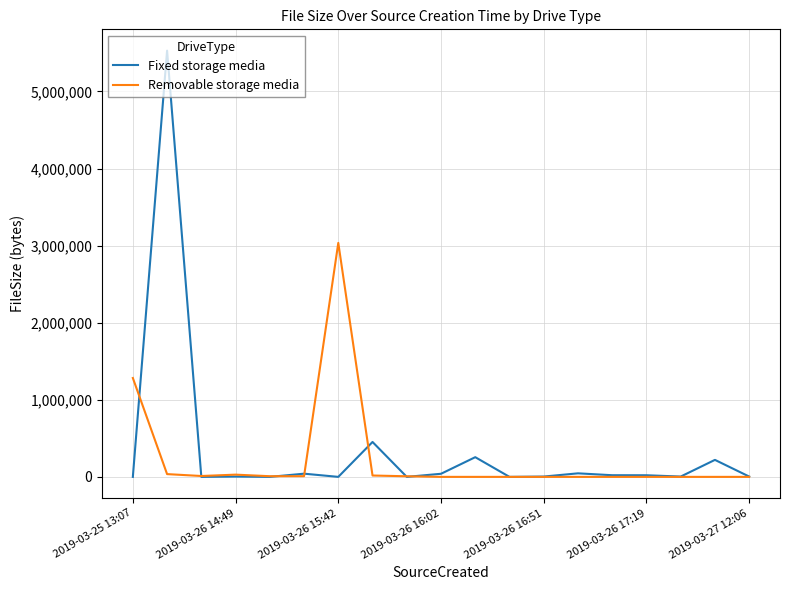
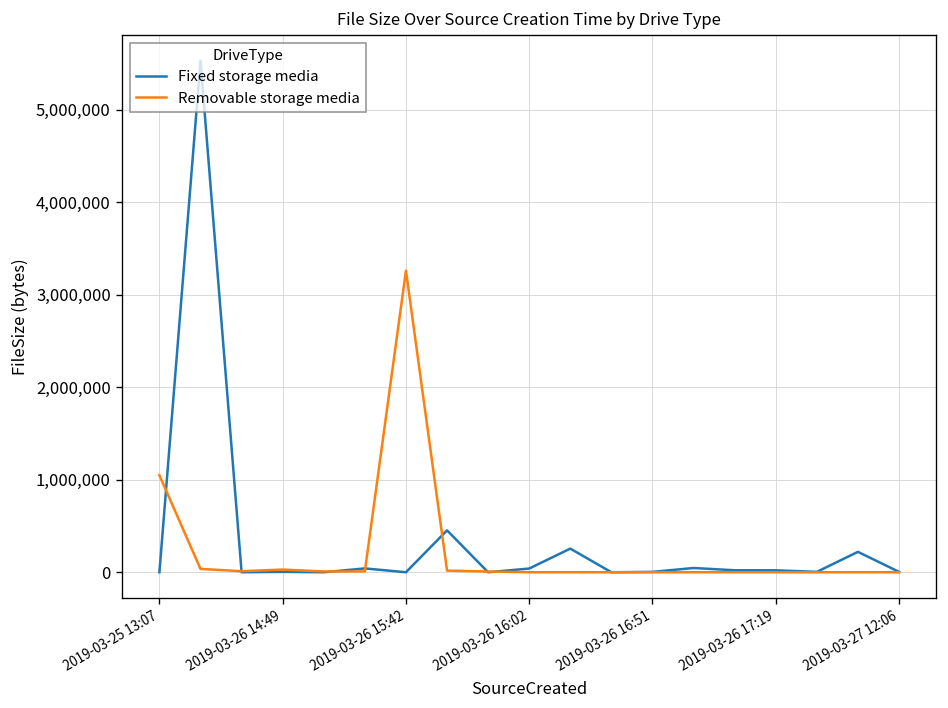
  {
    "Fixed storage media": {
      "2019-03-25 13:07": "0",
      "2019-03-26 15:42": "0",
      "2019-03-26 16:02": "0"
    },
    "Removable storage media": {
-     "2019-03-25 13:07": "1,300,000",
-     "2019-03-26 15:42": "3,000,000",
+     "2019-03-25 13:07": "1,000,000",
+     "2019-03-26 15:42": "3,300,000",
      "2019-03-26 16:02": "0"
    }
  }
